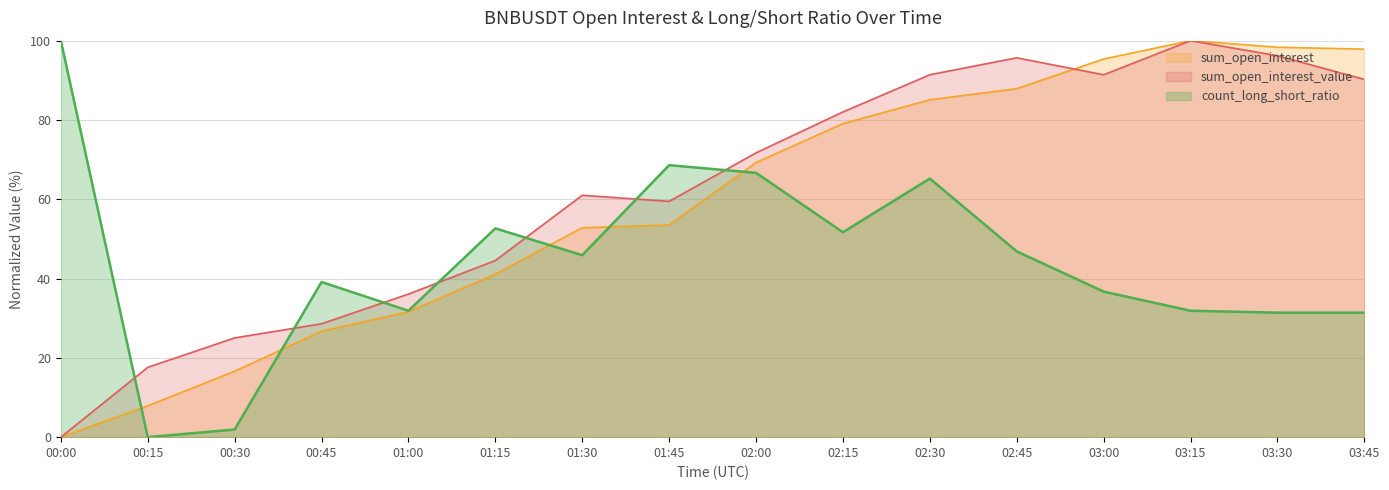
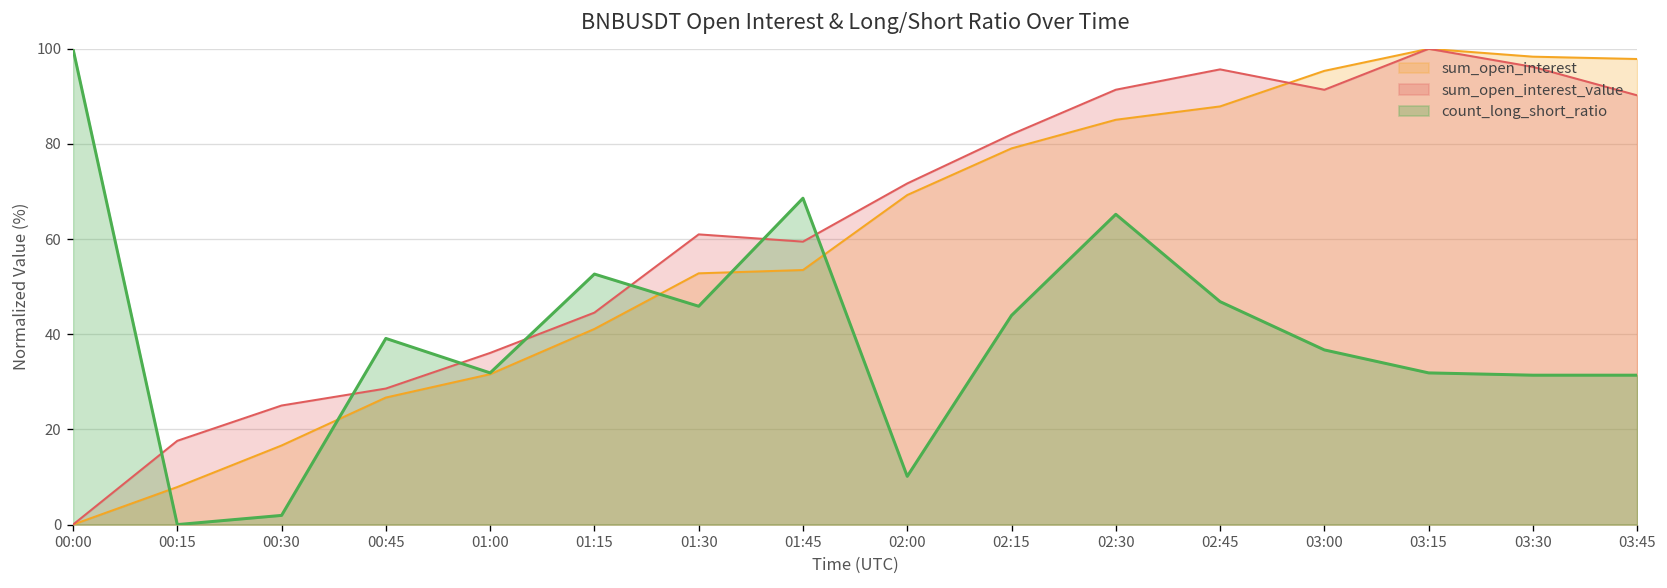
  {
    "count_long_short_ratio": {
      "00:00": 100,
      "00:15": 0,
      "00:30": 2,
      "00:45": 39,
      "01:15": 53,
      "01:30": 46,
      "01:45": 69,
-     "02:00": 67,
-     "02:15": 52,
+     "02:00": 10,
+     "02:15": 44,
      "02:30": 65,
      "02:45": 47,
      "03:00": 37,
      "03:15": 32,
      "03:30": 31,
      "03:45": 31
    }
  }
